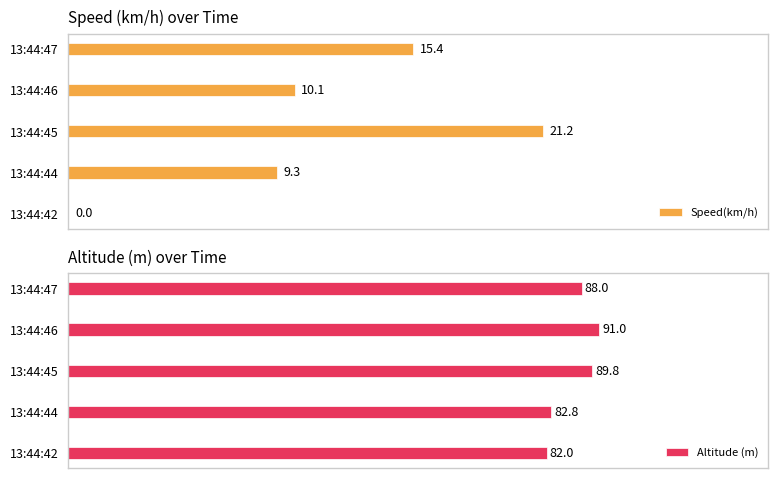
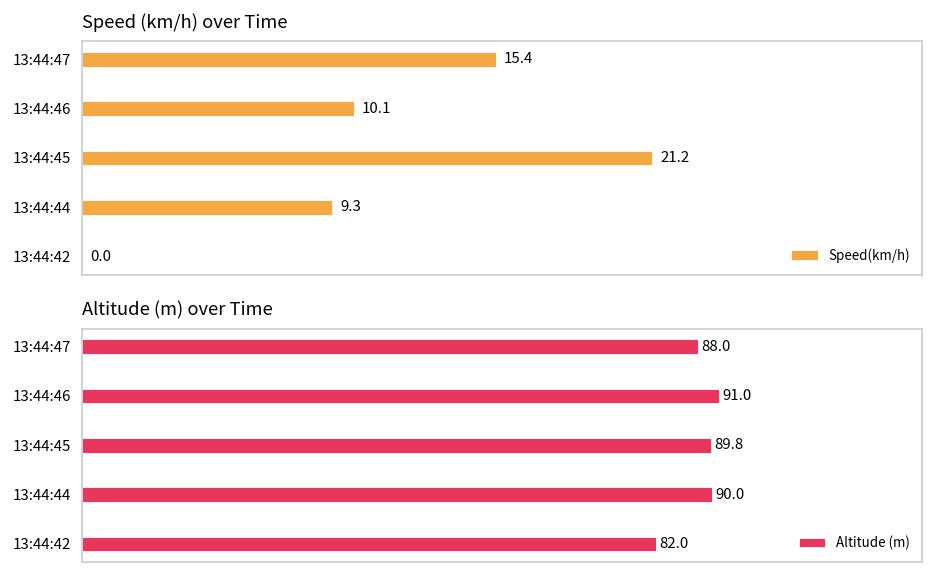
  {
    "Speed (km/h) over Time": {
      "13:44:47": 15.4,
      "13:44:46": 10.1,
      "13:44:45": 21.2,
      "13:44:44": 9.3,
      "13:44:42": 0.0
    },
    "Altitude (m) over Time": {
      "13:44:47": 88.0,
      "13:44:46": 91.0,
      "13:44:45": 89.8,
-     "13:44:44": 82.8,
+     "13:44:44": 90.0,
      "13:44:42": 82.0
    }
  }
